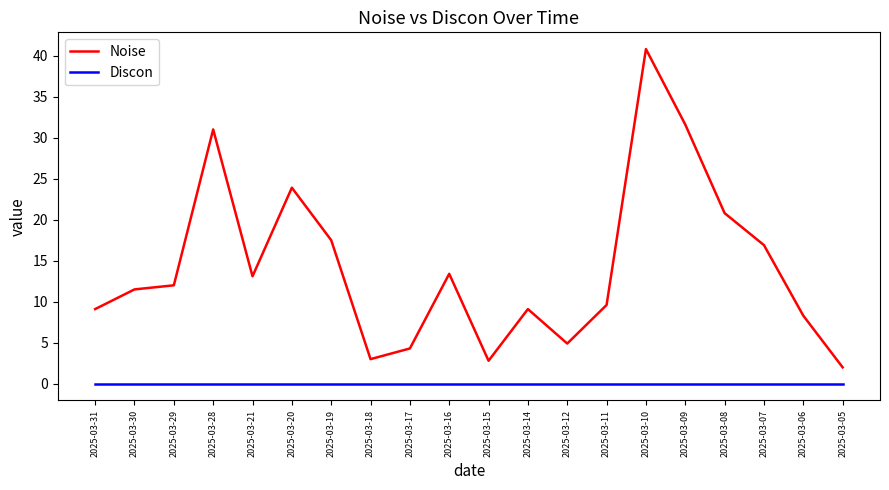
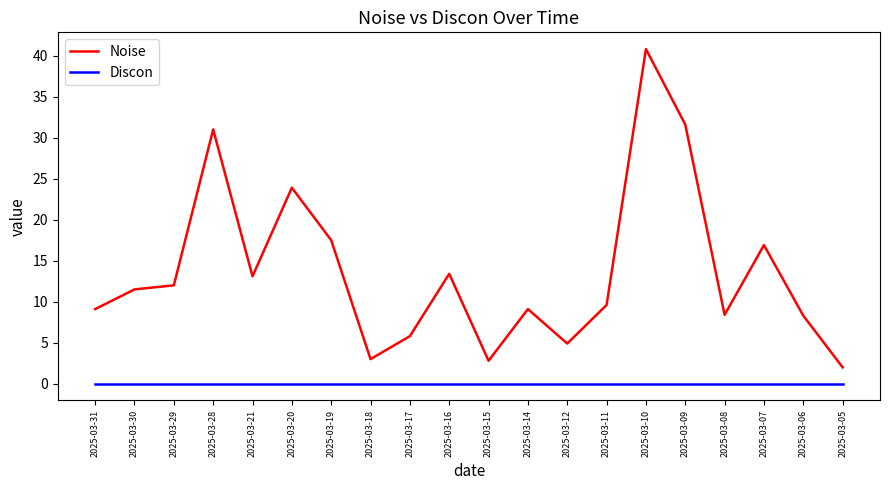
  {
    "Noise": {
      "2025-03-31": 9,
      "2025-03-30": 12,
      "2025-03-29": 12,
      "2025-03-28": 31,
      "2025-03-21": 13,
      "2025-03-20": 24,
      "2025-03-19": 18,
      "2025-03-18": 3,
-     "2025-03-17": 4,
+     "2025-03-17": 6,
      "2025-03-16": 13,
      "2025-03-15": 3,
      "2025-03-14": 9,
      "2025-03-12": 5,
      "2025-03-11": 10,
      "2025-03-10": 41,
      "2025-03-09": 32,
-     "2025-03-08": 21,
+     "2025-03-08": 8,
      "2025-03-07": 17,
      "2025-03-06": 8,
      "2025-03-05": 2
    },
    "Discon": {
      "2025-03-31": 0,
      "2025-03-30": 0,
      "2025-03-29": 0,
      "2025-03-28": 0,
      "2025-03-21": 0,
      "2025-03-20": 0,
      "2025-03-19": 0,
      "2025-03-18": 0,
      "2025-03-17": 0,
      "2025-03-16": 0,
      "2025-03-15": 0,
      "2025-03-14": 0,
      "2025-03-12": 0,
      "2025-03-11": 0,
      "2025-03-10": 0,
      "2025-03-09": 0,
      "2025-03-08": 0,
      "2025-03-07": 0,
      "2025-03-06": 0,
      "2025-03-05": 0
    }
  }
